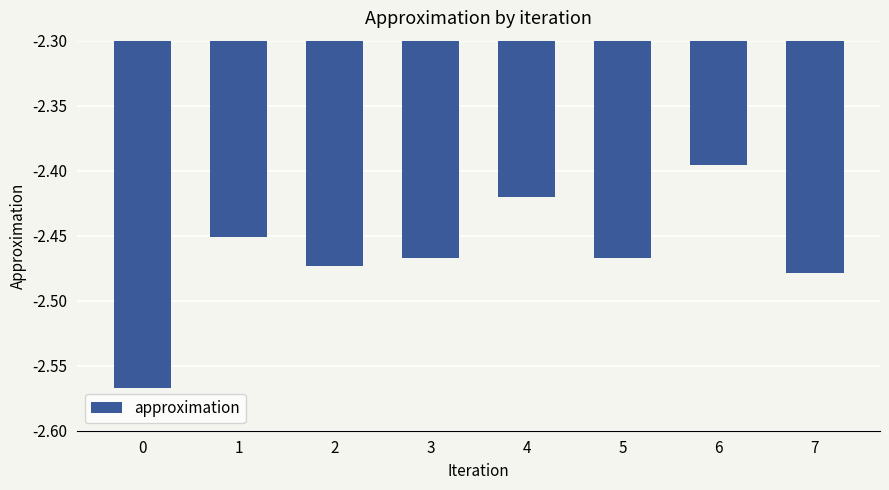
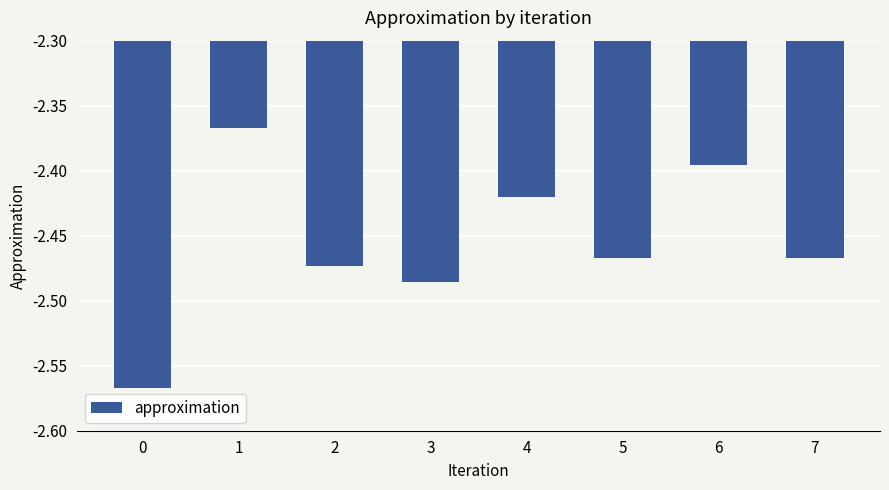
  {
    "0": -2.567,
-   "1": -2.451,
+   "1": -2.367,
    "2": -2.473,
-   "3": -2.467,
+   "3": -2.486,
    "4": -2.421,
    "5": -2.467,
    "6": -2.395,
-   "7": -2.479
+   "7": -2.467
  }
